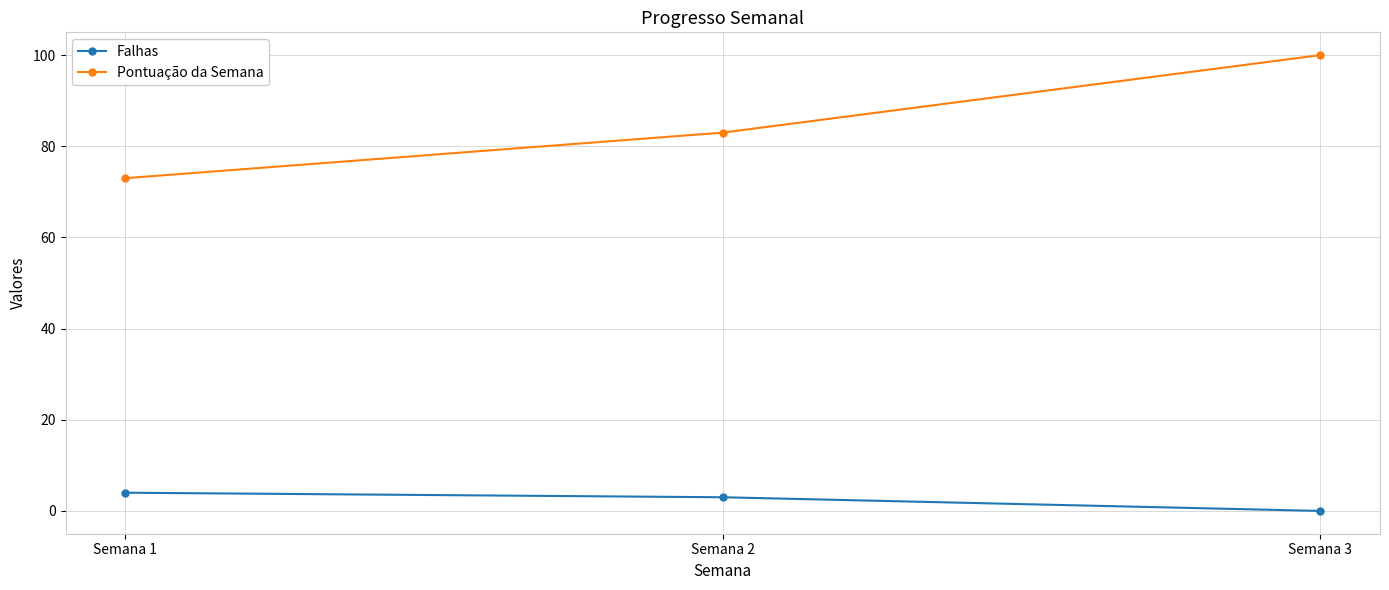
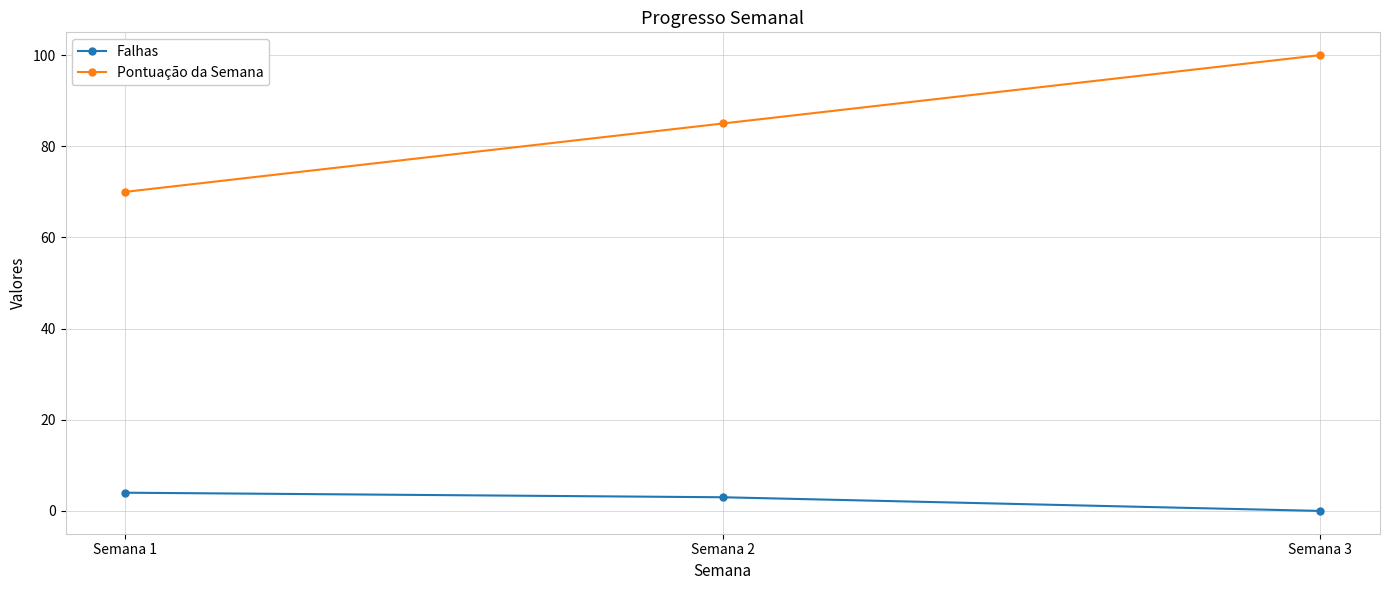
  {
    "Falhas": {
      "Semana 1": 4,
      "Semana 2": 3,
      "Semana 3": 0
    },
    "Pontuação da Semana": {
-     "Semana 1": 73,
-     "Semana 2": 83,
+     "Semana 1": 70,
+     "Semana 2": 85,
      "Semana 3": 100
    }
  }
